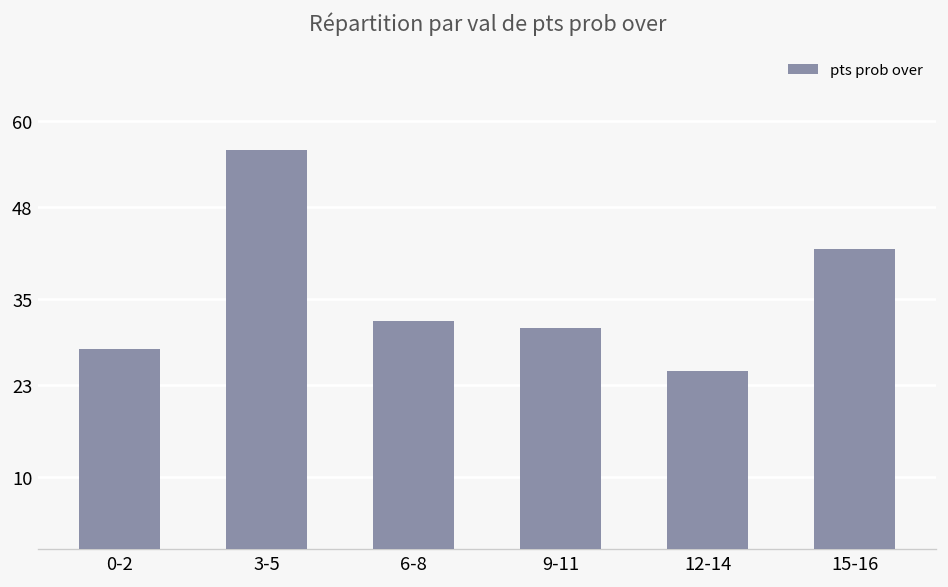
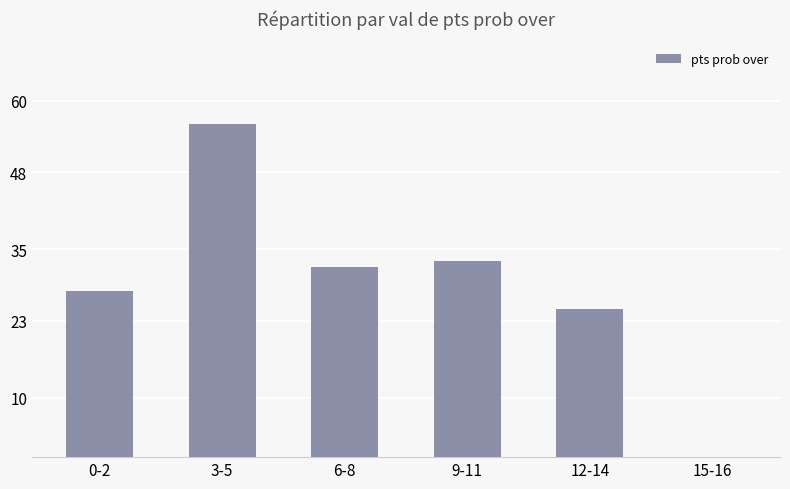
  {
    "0-2": 28,
    "3-5": 56,
    "6-8": 32,
-   "9-11": 31,
+   "9-11": 33,
    "12-14": 25,
-   "15-16": 42
+   "15-16": 0
  }
